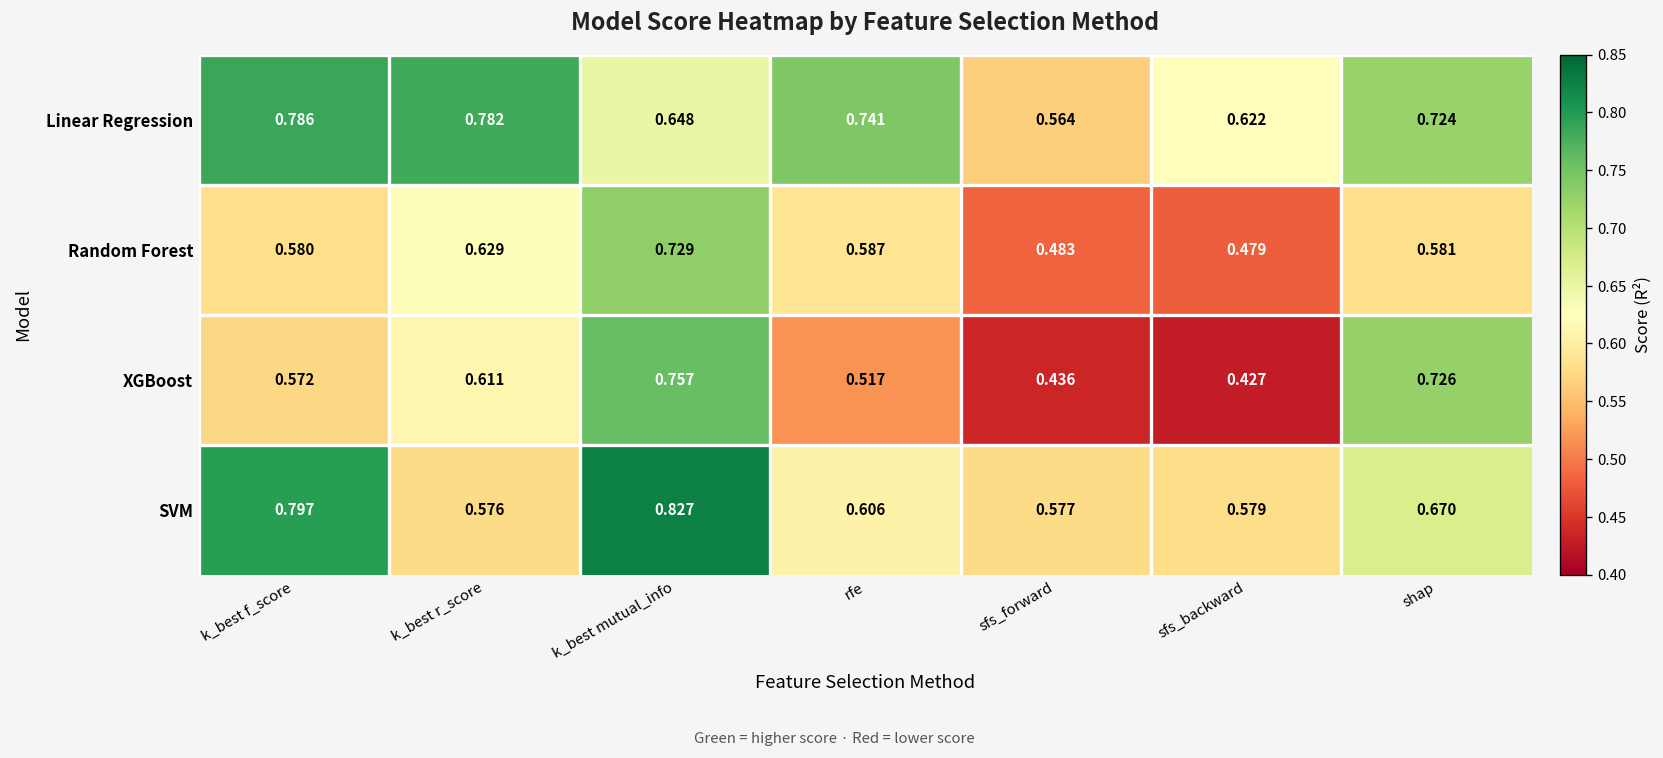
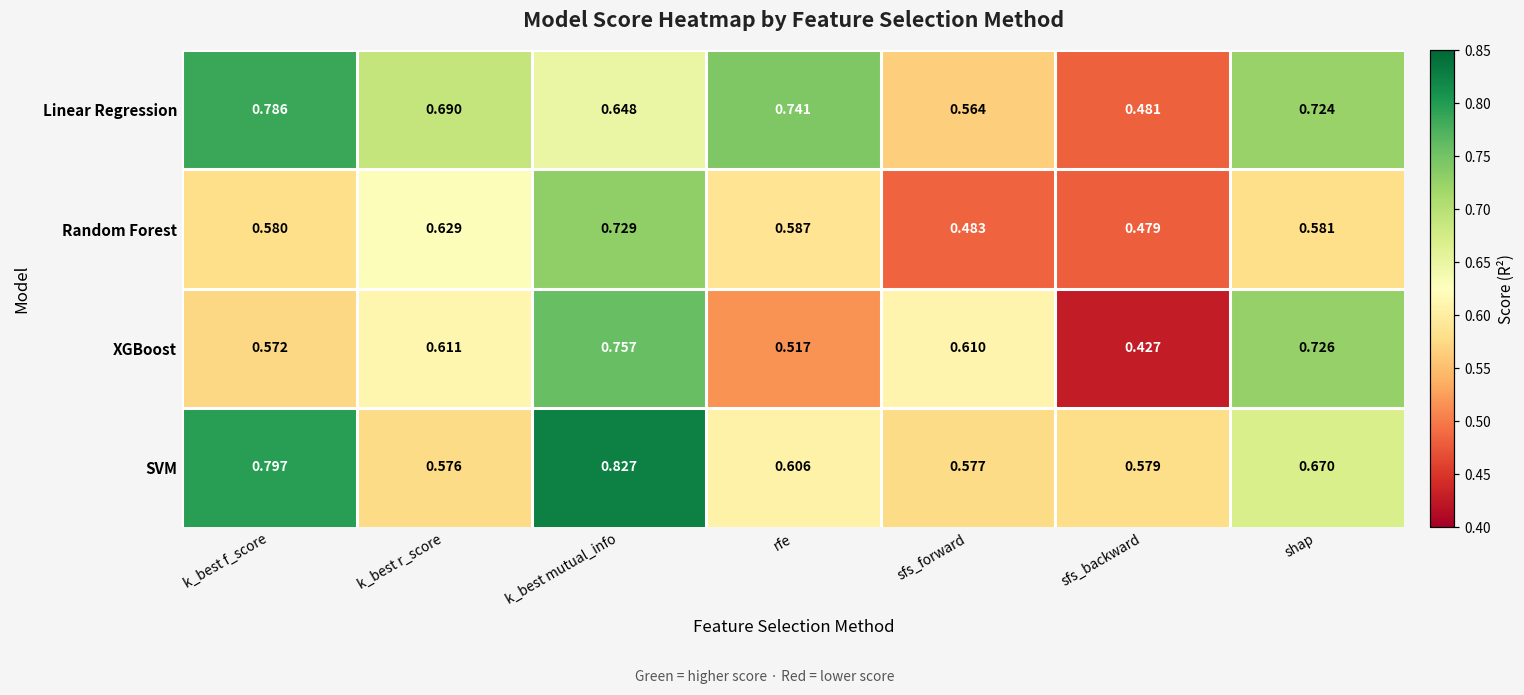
  {
    "Linear Regression": {
      "k_best f_score": 0.786,
-     "k_best r_score": 0.782,
+     "k_best r_score": 0.690,
      "k_best mutual_info": 0.648,
      "rfe": 0.741,
      "sfs_forward": 0.564,
-     "sfs_backward": 0.622,
+     "sfs_backward": 0.481,
      "shap": 0.724
    },
    "Random Forest": {
      "k_best f_score": 0.580,
      "k_best r_score": 0.629,
      "k_best mutual_info": 0.729,
      "rfe": 0.587,
      "sfs_forward": 0.483,
      "sfs_backward": 0.479,
      "shap": 0.581
    },
    "XGBoost": {
      "k_best f_score": 0.572,
      "k_best r_score": 0.611,
      "k_best mutual_info": 0.757,
      "rfe": 0.517,
-     "sfs_forward": 0.436,
+     "sfs_forward": 0.610,
      "sfs_backward": 0.427,
      "shap": 0.726
    },
    "SVM": {
      "k_best f_score": 0.797,
      "k_best r_score": 0.576,
      "k_best mutual_info": 0.827,
      "rfe": 0.606,
      "sfs_forward": 0.577,
      "sfs_backward": 0.579,
      "shap": 0.670
    }
  }
